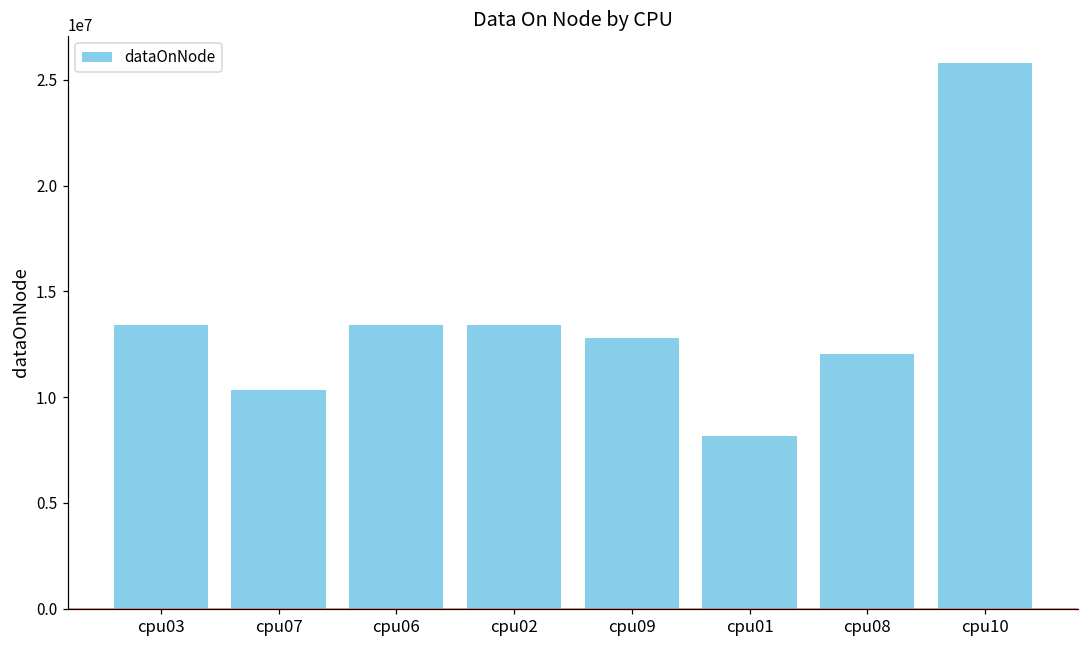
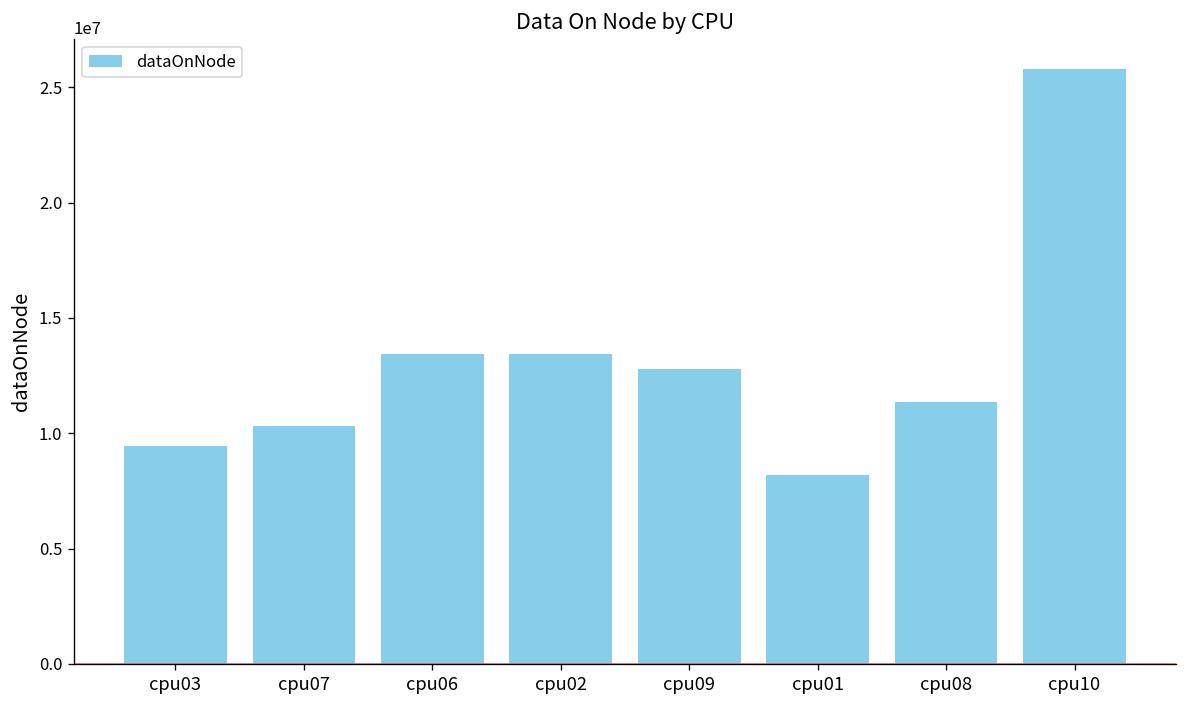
  {
-   "cpu03": 13400000,
+   "cpu03": 9500000,
    "cpu07": 10300000,
    "cpu06": 13400000,
    "cpu02": 13400000,
    "cpu09": 12800000,
    "cpu01": 8200000,
-   "cpu08": 12000000,
+   "cpu08": 11400000,
    "cpu10": 25800000
  }
